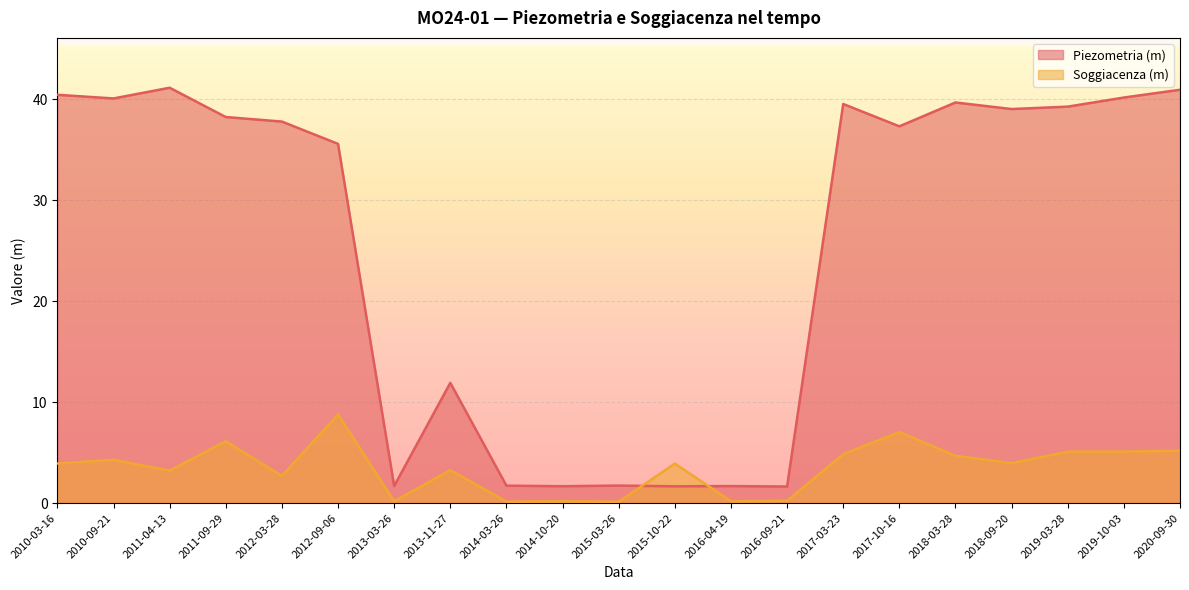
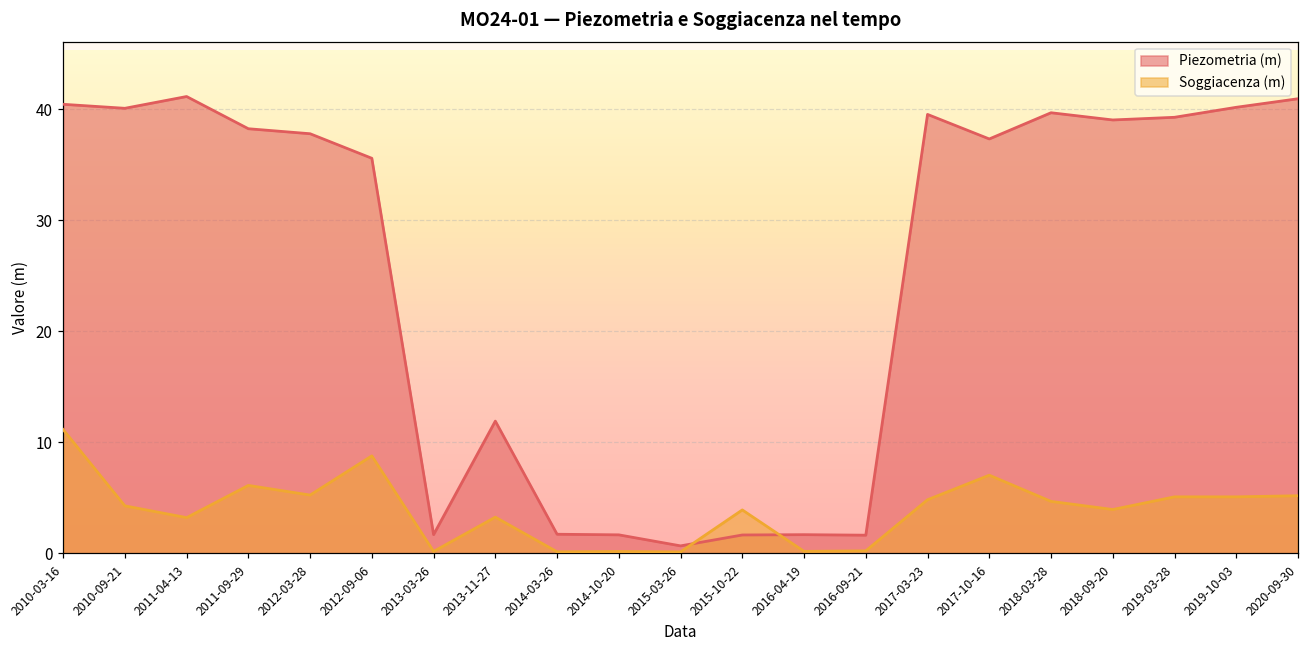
  {
    "Piezometria (m)": {
      "2010-03-16": 40.4,
      "2010-09-21": 40.1,
      "2011-04-13": 41.1,
      "2011-09-29": 38.2,
      "2012-03-28": 37.8,
      "2012-09-06": 35.6,
      "2013-03-26": 1.7,
      "2013-11-27": 11.9,
      "2014-03-26": 1.7,
      "2014-10-20": 1.7,
-     "2015-03-26": 1.7,
+     "2015-03-26": 0.7,
      "2015-10-22": 1.7,
      "2016-04-19": 1.7,
      "2016-09-21": 1.6,
      "2017-03-23": 39.5,
      "2017-10-16": 37.3,
      "2018-03-28": 39.7,
      "2018-09-20": 39.0,
      "2019-03-28": 39.3,
      "2019-10-03": 40.2,
      "2020-09-30": 40.9
    },
    "Soggiacenza (m)": {
-     "2010-03-16": 3.9,
+     "2010-03-16": 11.2,
      "2010-09-21": 4.3,
      "2011-04-13": 3.2,
      "2011-09-29": 6.1,
-     "2012-03-28": 2.7,
+     "2012-03-28": 5.3,
      "2012-09-06": 8.8,
      "2013-03-26": 0.2,
      "2013-11-27": 3.3,
      "2014-03-26": 0.2,
      "2014-10-20": 0.2,
      "2015-03-26": 0.1,
      "2015-10-22": 3.9,
      "2016-04-19": 0.2,
      "2016-09-21": 0.2,
      "2017-03-23": 4.8,
      "2017-10-16": 7.1,
      "2018-03-28": 4.7,
      "2018-09-20": 4.0,
      "2019-03-28": 5.1,
      "2019-10-03": 5.1,
      "2020-09-30": 5.2
    }
  }
